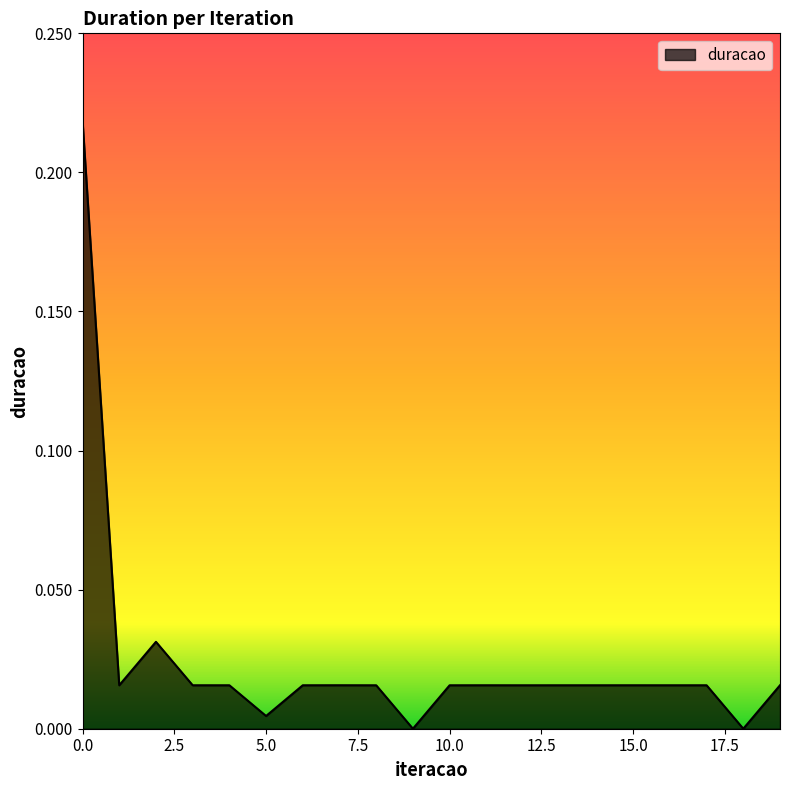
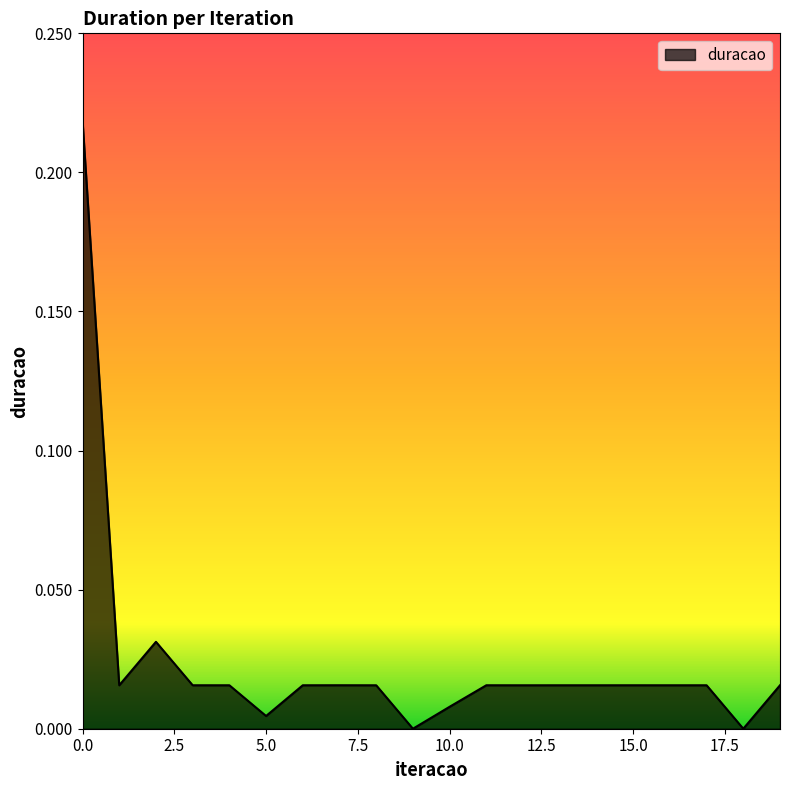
  {
    "0.0": 0.219,
    "5.0": 0.005,
-   "10.0": 0.016,
+   "10.0": 0.008,
    "15.0": 0.016
  }
